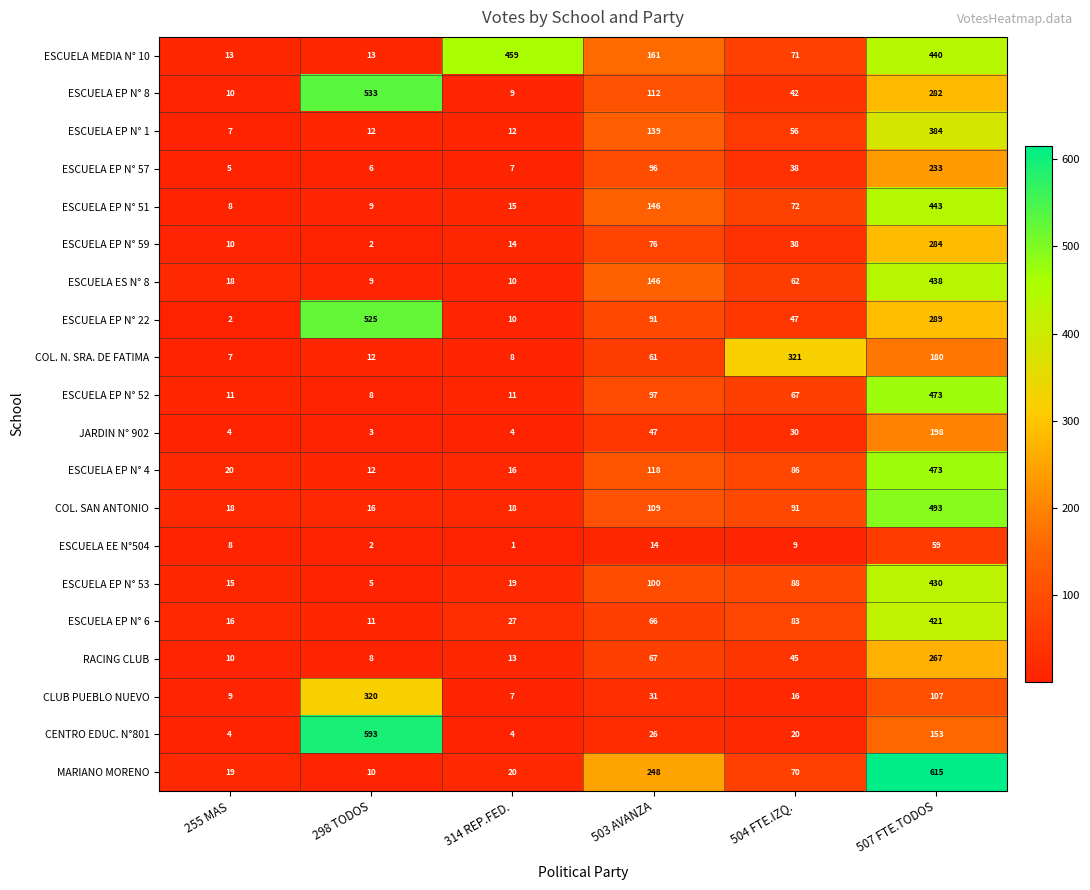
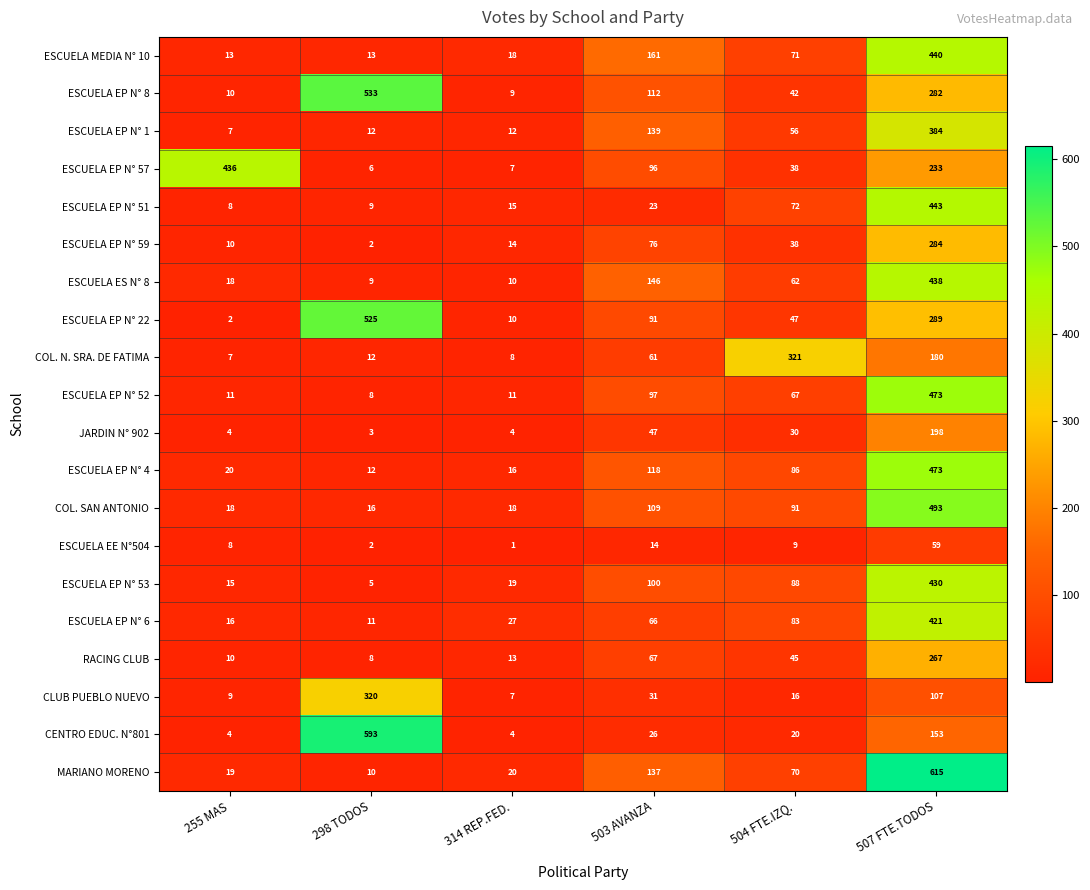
  {
    "ESCUELA MEDIA N° 10": {
      "255 MAS": 13,
      "298 TODOS": 13,
-     "314 REP.FED.": 459,
+     "314 REP.FED.": 18,
      "503 AVANZA": 161,
      "504 FTE.IZQ.": 71,
      "507 FTE.TODOS": 440
    },
    "ESCUELA EP N° 8": {
      "255 MAS": 10,
      "298 TODOS": 533,
      "314 REP.FED.": 9,
      "503 AVANZA": 112,
      "504 FTE.IZQ.": 42,
      "507 FTE.TODOS": 282
    },
    "ESCUELA EP N° 1": {
      "255 MAS": 7,
      "298 TODOS": 12,
      "314 REP.FED.": 12,
      "503 AVANZA": 139,
      "504 FTE.IZQ.": 56,
      "507 FTE.TODOS": 384
    },
    "ESCUELA EP N° 57": {
-     "255 MAS": 5,
+     "255 MAS": 436,
      "298 TODOS": 6,
      "314 REP.FED.": 7,
      "503 AVANZA": 96,
      "504 FTE.IZQ.": 38,
      "507 FTE.TODOS": 233
    },
    "ESCUELA EP N° 51": {
      "255 MAS": 8,
      "298 TODOS": 9,
      "314 REP.FED.": 15,
-     "503 AVANZA": 146,
+     "503 AVANZA": 23,
      "504 FTE.IZQ.": 72,
      "507 FTE.TODOS": 443
    },
    "ESCUELA EP N° 59": {
      "255 MAS": 10,
      "298 TODOS": 2,
      "314 REP.FED.": 14,
      "503 AVANZA": 76,
      "504 FTE.IZQ.": 38,
      "507 FTE.TODOS": 284
    },
    "ESCUELA ES N° 8": {
      "255 MAS": 18,
      "298 TODOS": 9,
      "314 REP.FED.": 10,
      "503 AVANZA": 146,
      "504 FTE.IZQ.": 62,
      "507 FTE.TODOS": 438
    },
    "ESCUELA EP N° 22": {
      "255 MAS": 2,
      "298 TODOS": 525,
      "314 REP.FED.": 10,
      "503 AVANZA": 91,
      "504 FTE.IZQ.": 47,
      "507 FTE.TODOS": 289
    },
    "COL. N. SRA. DE FATIMA": {
      "255 MAS": 7,
      "298 TODOS": 12,
      "314 REP.FED.": 8,
      "503 AVANZA": 61,
      "504 FTE.IZQ.": 321,
      "507 FTE.TODOS": 180
    },
    "ESCUELA EP N° 52": {
      "255 MAS": 11,
      "298 TODOS": 8,
      "314 REP.FED.": 11,
      "503 AVANZA": 97,
      "504 FTE.IZQ.": 67,
      "507 FTE.TODOS": 473
    },
    "JARDIN N° 902": {
      "255 MAS": 4,
      "298 TODOS": 3,
      "314 REP.FED.": 4,
      "503 AVANZA": 47,
      "504 FTE.IZQ.": 30,
      "507 FTE.TODOS": 198
    },
    "ESCUELA EP N° 4": {
      "255 MAS": 20,
      "298 TODOS": 12,
      "314 REP.FED.": 16,
      "503 AVANZA": 118,
      "504 FTE.IZQ.": 86,
      "507 FTE.TODOS": 473
    },
    "COL. SAN ANTONIO": {
      "255 MAS": 18,
      "298 TODOS": 16,
      "314 REP.FED.": 18,
      "503 AVANZA": 109,
      "504 FTE.IZQ.": 91,
      "507 FTE.TODOS": 493
    },
    "ESCUELA EE N°504": {
      "255 MAS": 8,
      "298 TODOS": 2,
      "314 REP.FED.": 1,
      "503 AVANZA": 14,
      "504 FTE.IZQ.": 9,
      "507 FTE.TODOS": 59
    },
    "ESCUELA EP N° 53": {
      "255 MAS": 15,
      "298 TODOS": 5,
      "314 REP.FED.": 19,
      "503 AVANZA": 100,
      "504 FTE.IZQ.": 88,
      "507 FTE.TODOS": 430
    },
    "ESCUELA EP N° 6": {
      "255 MAS": 16,
      "298 TODOS": 11,
      "314 REP.FED.": 27,
      "503 AVANZA": 66,
      "504 FTE.IZQ.": 83,
      "507 FTE.TODOS": 421
    },
    "RACING CLUB": {
      "255 MAS": 10,
      "298 TODOS": 8,
      "314 REP.FED.": 13,
      "503 AVANZA": 67,
      "504 FTE.IZQ.": 45,
      "507 FTE.TODOS": 267
    },
    "CLUB PUEBLO NUEVO": {
      "255 MAS": 9,
      "298 TODOS": 320,
      "314 REP.FED.": 7,
      "503 AVANZA": 31,
      "504 FTE.IZQ.": 16,
      "507 FTE.TODOS": 107
    },
    "CENTRO EDUC. N°801": {
      "255 MAS": 4,
      "298 TODOS": 593,
      "314 REP.FED.": 4,
      "503 AVANZA": 26,
      "504 FTE.IZQ.": 20,
      "507 FTE.TODOS": 153
    },
    "MARIANO MORENO": {
      "255 MAS": 19,
      "298 TODOS": 10,
      "314 REP.FED.": 20,
-     "503 AVANZA": 248,
+     "503 AVANZA": 137,
      "504 FTE.IZQ.": 70,
      "507 FTE.TODOS": 615
    }
  }
